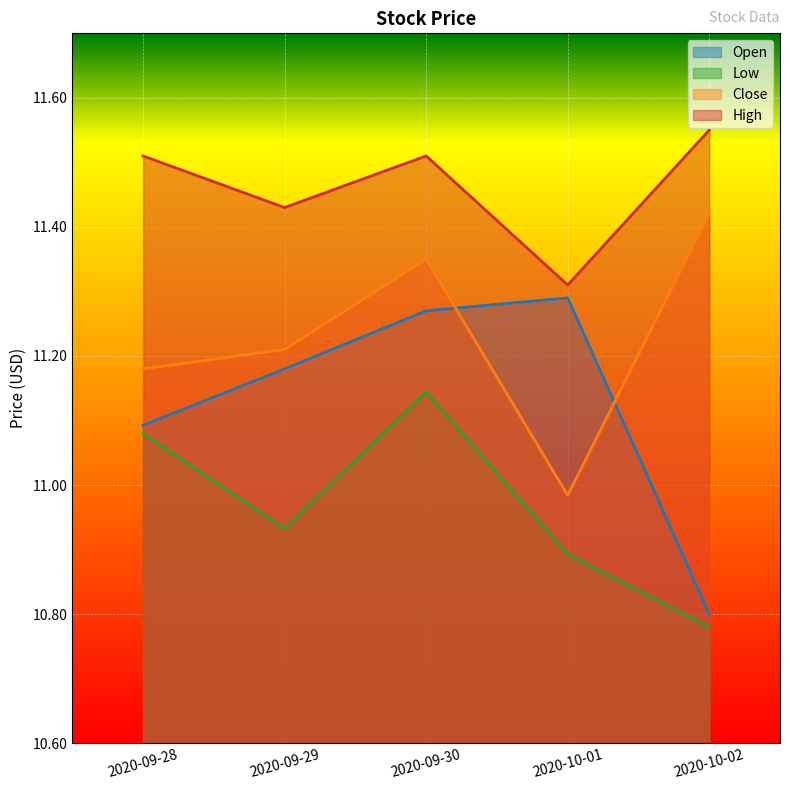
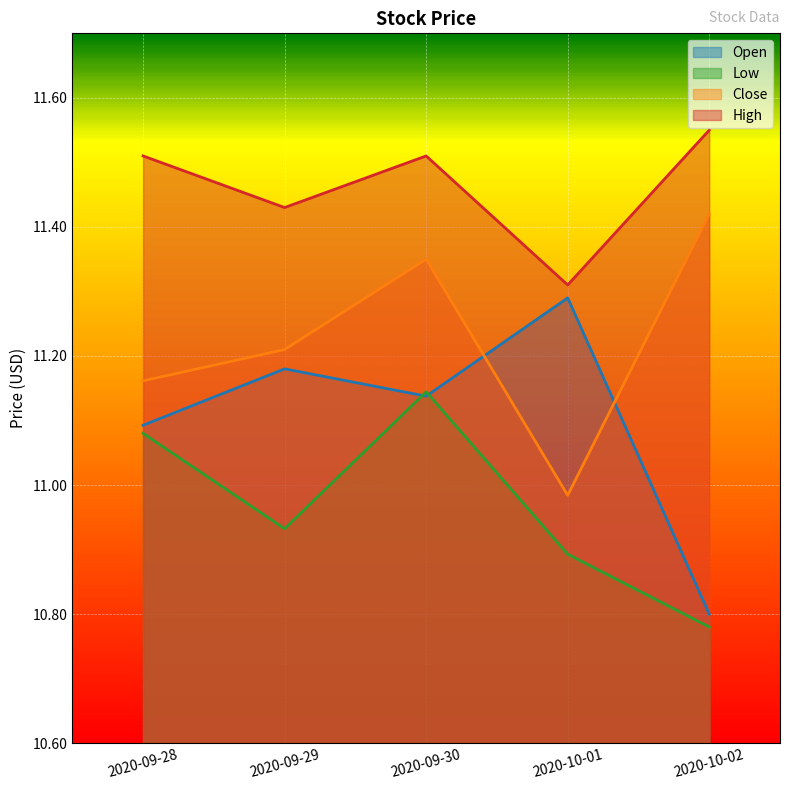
  {
    "Open": {
      "2020-09-28": 11.09,
      "2020-09-29": 11.18,
-     "2020-09-30": 11.27,
+     "2020-09-30": 11.14,
      "2020-10-01": 11.29,
      "2020-10-02": 10.80
    },
    "Low": {
      "2020-09-28": 11.08,
      "2020-09-29": 10.93,
      "2020-09-30": 11.14,
      "2020-10-01": 10.89,
      "2020-10-02": 10.78
    },
    "Close": {
-     "2020-09-28": 11.18,
+     "2020-09-28": 11.16,
      "2020-09-29": 11.21,
      "2020-09-30": 11.35,
      "2020-10-01": 10.98,
      "2020-10-02": 11.42
    },
    "High": {
      "2020-09-28": 11.51,
      "2020-09-29": 11.43,
      "2020-09-30": 11.51,
      "2020-10-01": 11.31,
      "2020-10-02": 11.55
    }
  }
